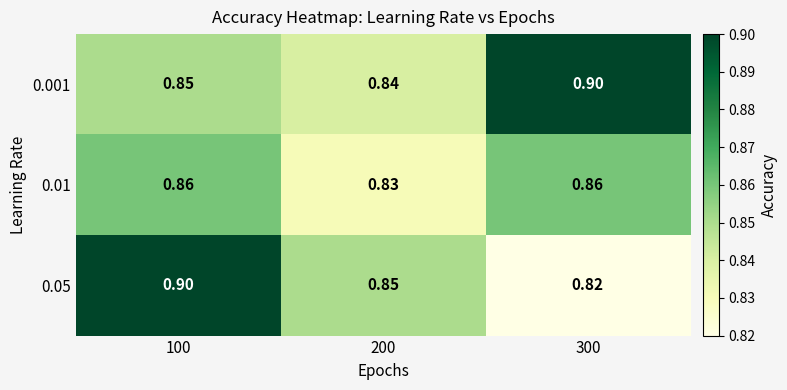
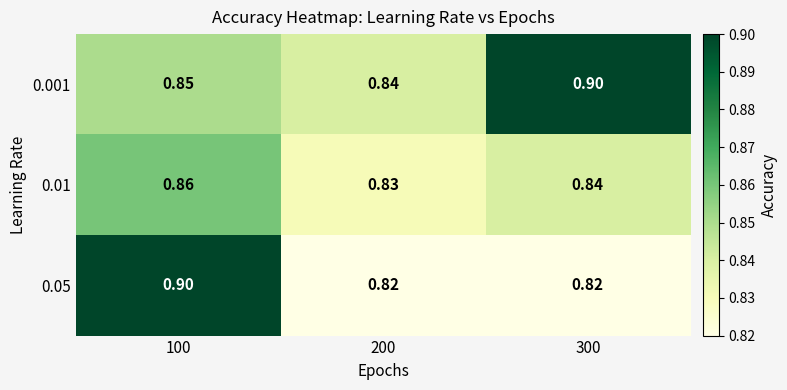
  {
    "0.001": {
      "100": 0.85,
      "200": 0.84,
      "300": 0.90
    },
    "0.01": {
      "100": 0.86,
      "200": 0.83,
-     "300": 0.86
+     "300": 0.84
    },
    "0.05": {
      "100": 0.90,
-     "200": 0.85,
+     "200": 0.82,
      "300": 0.82
    }
  }
